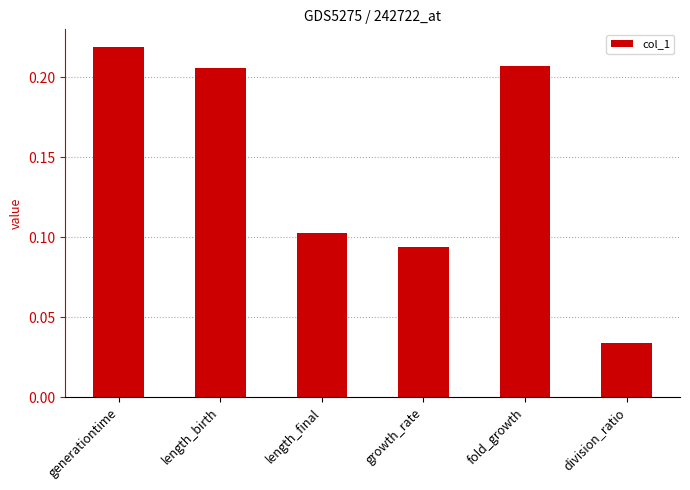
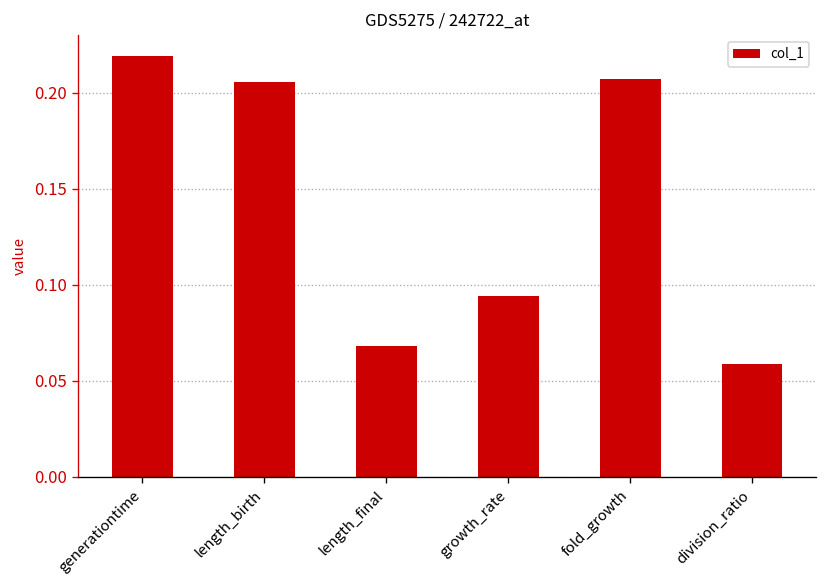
  {
    "generationtime": 0.219,
    "length_birth": 0.206,
-   "length_final": 0.102,
+   "length_final": 0.068,
    "growth_rate": 0.094,
    "fold_growth": 0.207,
-   "division_ratio": 0.034
+   "division_ratio": 0.059
  }
